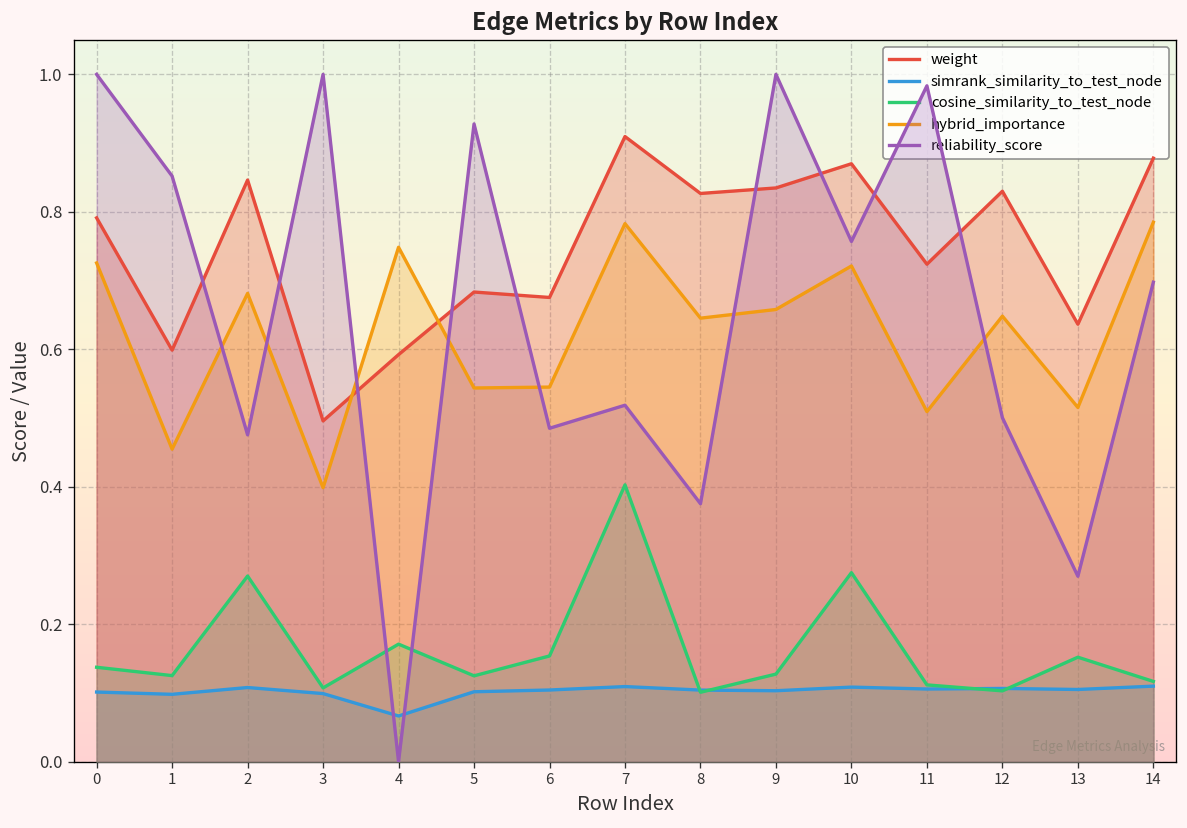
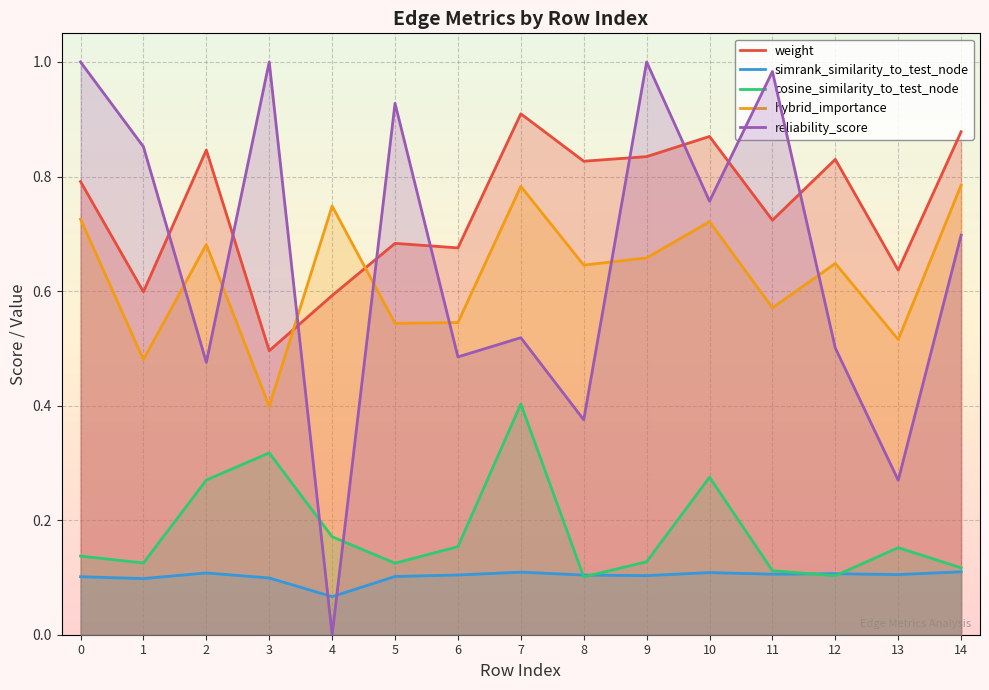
  {
    "weight": {
      "0": 0.79,
      "1": 0.60,
      "2": 0.85,
      "3": 0.50,
      "4": 0.59,
      "5": 0.68,
      "6": 0.68,
      "7": 0.91,
      "8": 0.83,
      "9": 0.83,
      "10": 0.87,
      "11": 0.72,
      "12": 0.83,
      "13": 0.64
    },
    "simrank_similarity_to_test_node": {
      "0": 0.10,
      "1": 0.10,
      "2": 0.11,
      "3": 0.10,
      "4": 0.07,
      "5": 0.10,
      "6": 0.10,
      "7": 0.11,
      "9": 0.10,
      "10": 0.11,
      "11": 0.11,
      "13": 0.11,
      "14": 0.11
    },
    "cosine_similarity_to_test_node": {
      "0": 0.14,
      "1": 0.13,
      "2": 0.27,
-     "3": 0.11,
+     "3": 0.32,
      "4": 0.17,
      "5": 0.12,
      "6": 0.15,
      "7": 0.40,
      "9": 0.13,
      "10": 0.27,
      "11": 0.11,
      "13": 0.15,
      "14": 0.12
    },
    "hybrid_importance": {
      "0": 0.73,
-     "1": 0.45,
+     "1": 0.48,
      "2": 0.68,
      "3": 0.40,
      "4": 0.75,
      "5": 0.54,
      "6": 0.55,
      "7": 0.78,
      "8": 0.65,
      "9": 0.66,
      "10": 0.72,
-     "11": 0.51,
+     "11": 0.57,
      "12": 0.65,
      "13": 0.52,
      "14": 0.78
    },
    "reliability_score": {
      "0": 1.00,
      "1": 0.85,
      "2": 0.48,
      "3": 1.00,
      "4": 0.00,
      "5": 0.93,
      "6": 0.49,
      "7": 0.52,
      "8": 0.38,
      "9": 1.00,
      "10": 0.76,
      "12": 0.50,
      "13": 0.27,
      "14": 0.70
    }
  }
